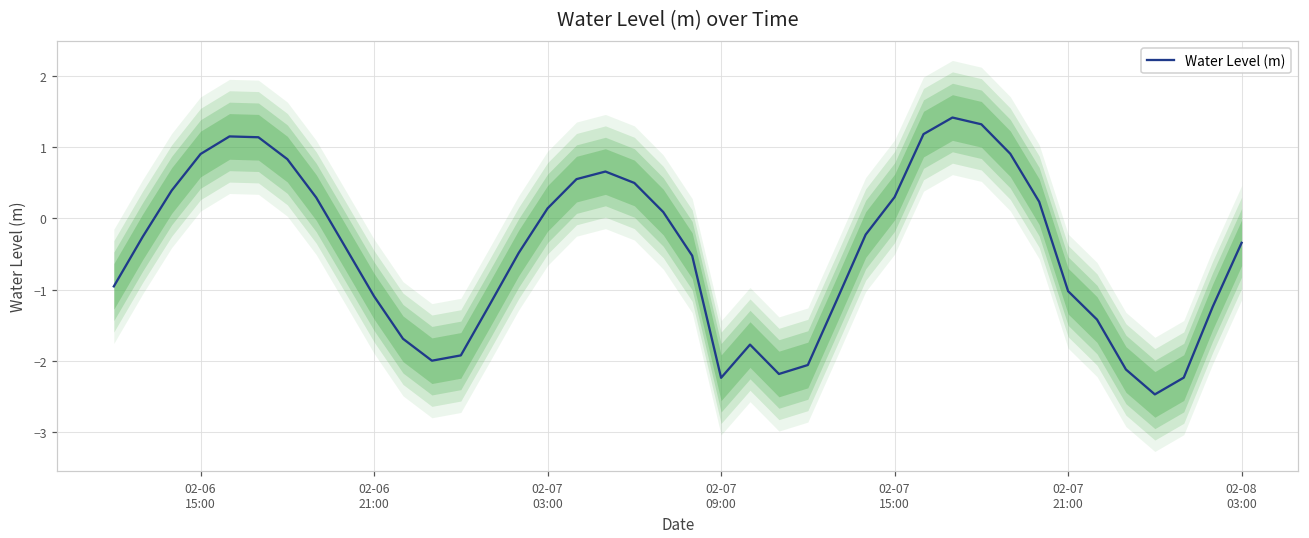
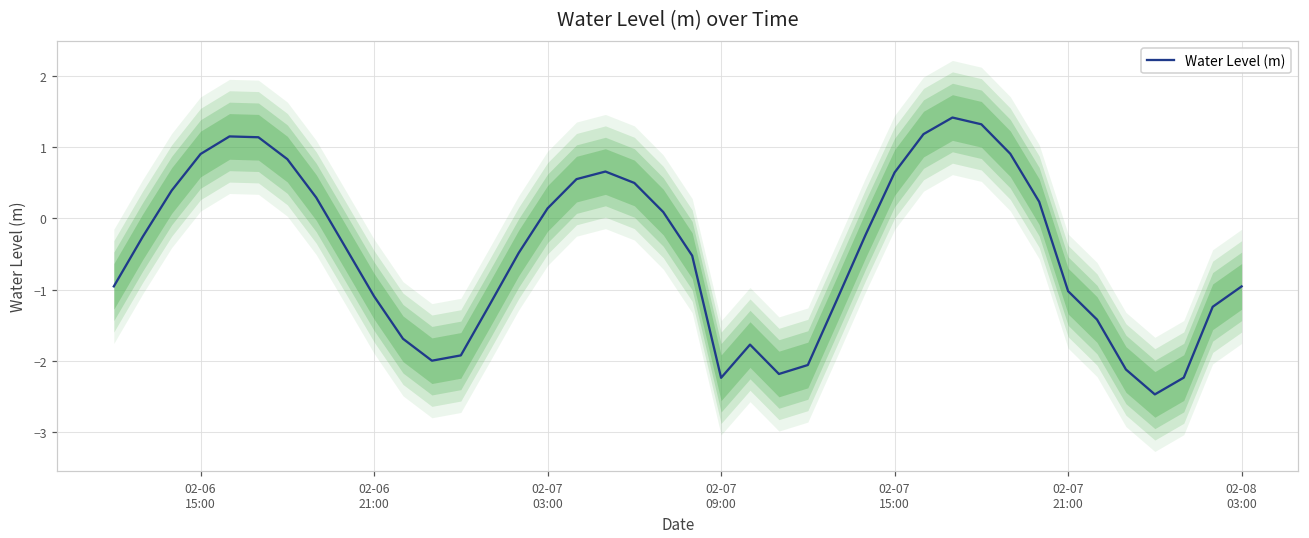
  {
    "Water Level (m)": {
      "02-06 15:00": 0.9,
      "02-06 21:00": -1.1,
      "02-07 03:00": 0.1,
      "02-07 09:00": -2.2,
-     "02-07 15:00": 0.3,
+     "02-07 15:00": 0.6,
      "02-07 21:00": -1.0,
-     "02-08 03:00": -0.3
+     "02-08 03:00": -1.0
    }
  }
